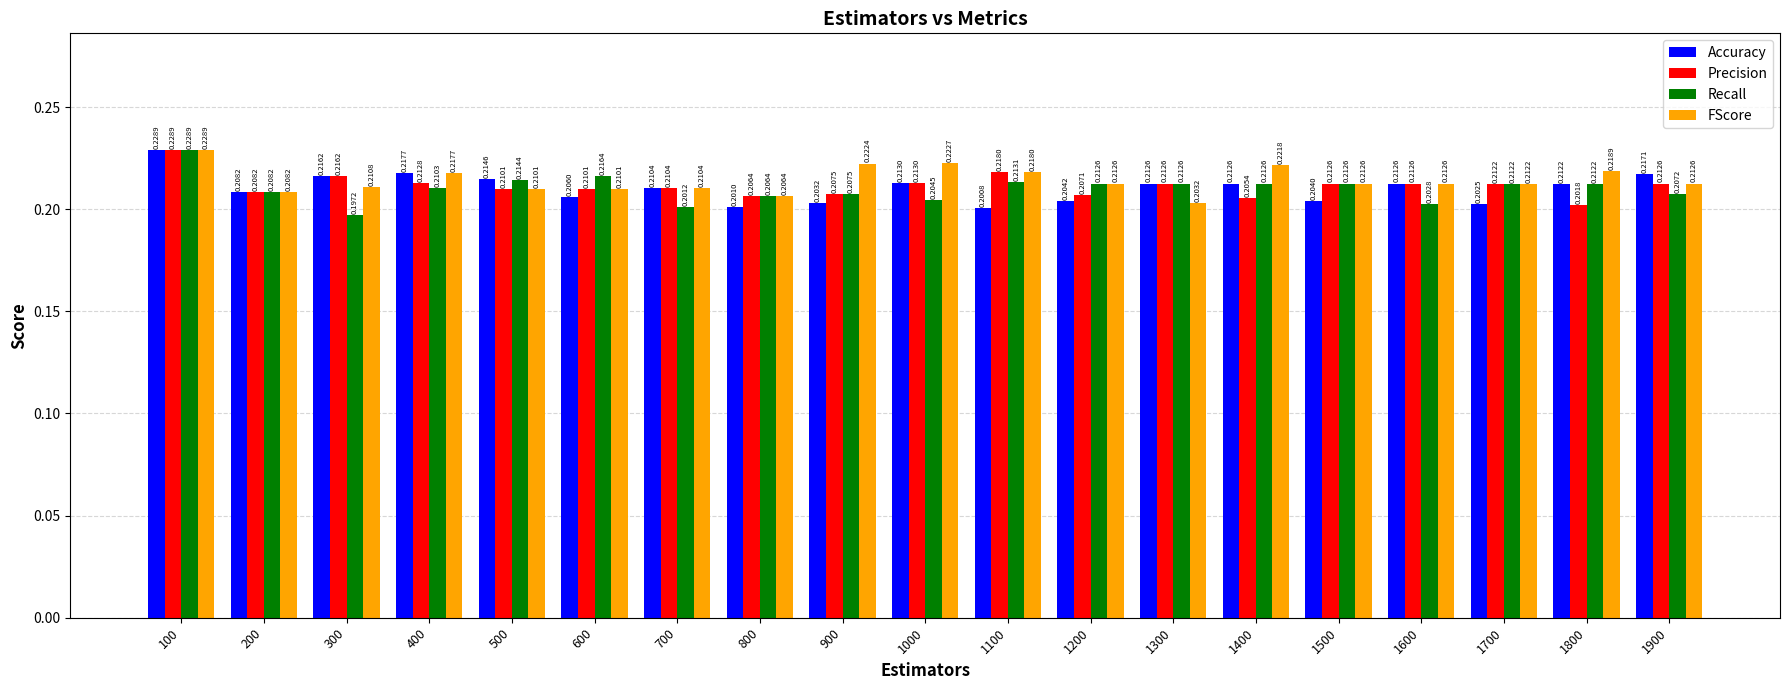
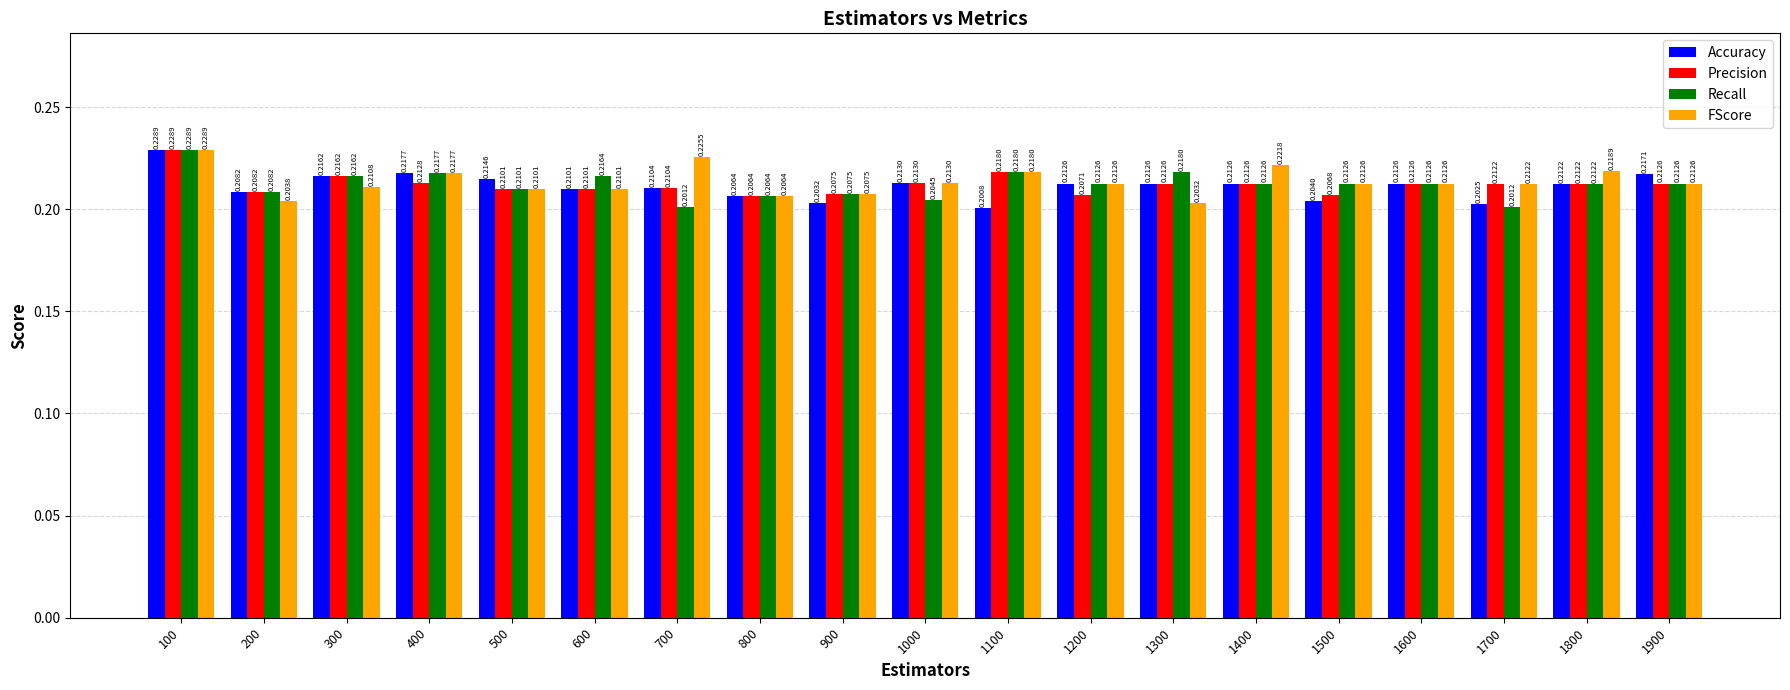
  {
    "Accuracy": {
      "100": 0.2289,
      "200": 0.2082,
      "300": 0.2162,
      "400": 0.2177,
      "500": 0.2146,
-     "600": 0.2060,
+     "600": 0.2101,
      "700": 0.2104,
-     "800": 0.2010,
+     "800": 0.2064,
      "900": 0.2032,
      "1000": 0.2130,
      "1100": 0.2008,
-     "1200": 0.2042,
+     "1200": 0.2126,
      "1300": 0.2126,
      "1400": 0.2126,
      "1500": 0.2040,
      "1600": 0.2126,
      "1700": 0.2025,
      "1800": 0.2122,
      "1900": 0.2171
    },
    "Precision": {
      "100": 0.2289,
      "200": 0.2082,
      "300": 0.2162,
      "400": 0.2128,
      "500": 0.2101,
      "600": 0.2101,
      "700": 0.2104,
      "800": 0.2064,
      "900": 0.2075,
      "1000": 0.2130,
      "1100": 0.2180,
      "1200": 0.2071,
      "1300": 0.2126,
-     "1400": 0.2054,
-     "1500": 0.2126,
+     "1400": 0.2126,
+     "1500": 0.2068,
      "1600": 0.2126,
      "1700": 0.2122,
-     "1800": 0.2018,
+     "1800": 0.2122,
      "1900": 0.2126
    },
    "Recall": {
      "100": 0.2289,
      "200": 0.2082,
-     "300": 0.1972,
-     "400": 0.2103,
-     "500": 0.2144,
+     "300": 0.2162,
+     "400": 0.2177,
+     "500": 0.2101,
      "600": 0.2164,
      "700": 0.2012,
      "800": 0.2064,
      "900": 0.2075,
      "1000": 0.2045,
-     "1100": 0.2131,
+     "1100": 0.2180,
      "1200": 0.2126,
-     "1300": 0.2126,
+     "1300": 0.2180,
      "1400": 0.2126,
      "1500": 0.2126,
-     "1600": 0.2028,
-     "1700": 0.2122,
+     "1600": 0.2126,
+     "1700": 0.2012,
      "1800": 0.2122,
-     "1900": 0.2072
+     "1900": 0.2126
    },
    "FScore": {
      "100": 0.2289,
-     "200": 0.2082,
+     "200": 0.2038,
      "300": 0.2108,
      "400": 0.2177,
      "500": 0.2101,
      "600": 0.2101,
-     "700": 0.2104,
+     "700": 0.2255,
      "800": 0.2064,
-     "900": 0.2224,
-     "1000": 0.2227,
+     "900": 0.2075,
+     "1000": 0.2130,
      "1100": 0.2180,
      "1200": 0.2126,
      "1300": 0.2032,
      "1400": 0.2218,
      "1500": 0.2126,
      "1600": 0.2126,
      "1700": 0.2122,
      "1800": 0.2189,
      "1900": 0.2126
    }
  }
